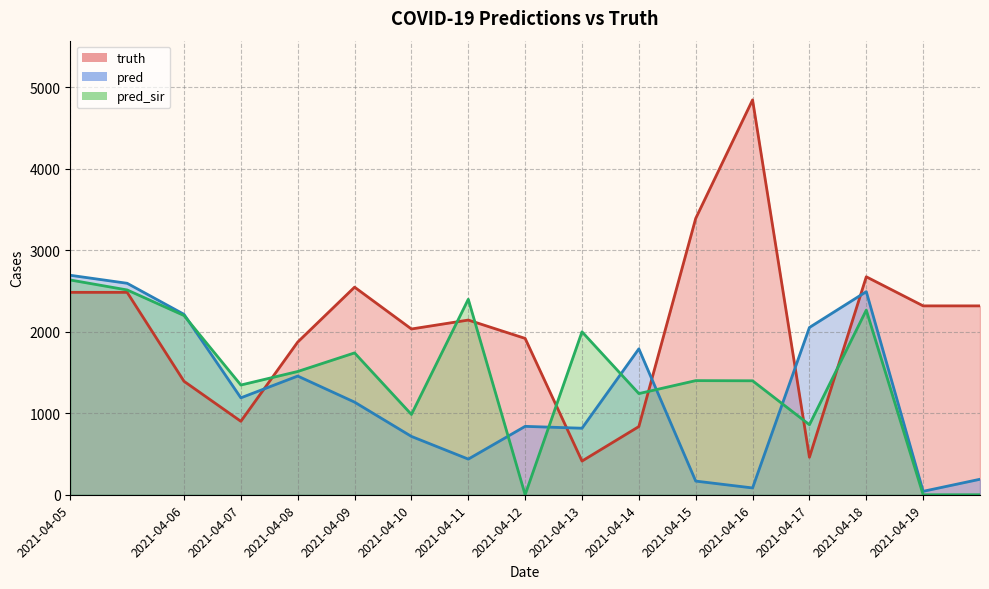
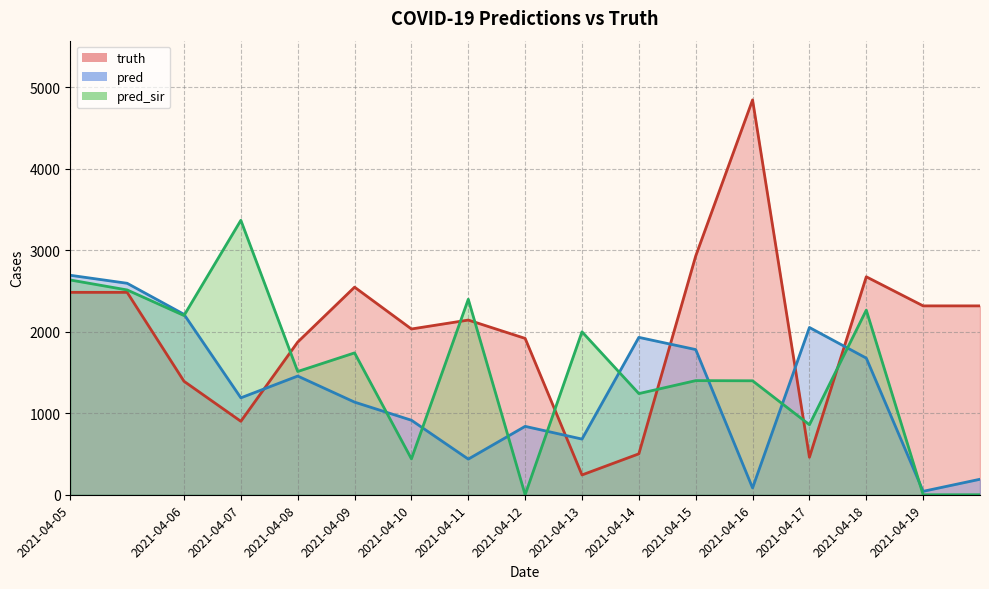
  {
    "truth": {
      "2021-04-06": 1400,
      "2021-04-07": 900,
      "2021-04-08": 1900,
      "2021-04-09": 2500,
      "2021-04-10": 2000,
      "2021-04-11": 2100,
      "2021-04-12": 1900,
-     "2021-04-13": 400,
-     "2021-04-14": 800,
-     "2021-04-15": 3400,
+     "2021-04-13": 200,
+     "2021-04-14": 500,
+     "2021-04-15": 2900,
      "2021-04-16": 4800,
      "2021-04-17": 500,
      "2021-04-18": 2700
    },
    "pred": {
      "2021-04-07": 1200,
      "2021-04-08": 1500,
      "2021-04-09": 1100,
-     "2021-04-10": 700,
+     "2021-04-10": 900,
      "2021-04-11": 400,
      "2021-04-12": 800,
-     "2021-04-13": 800,
-     "2021-04-14": 1800,
-     "2021-04-15": 200,
+     "2021-04-13": 700,
+     "2021-04-14": 1900,
+     "2021-04-15": 1800,
      "2021-04-16": 100,
      "2021-04-17": 2100,
-     "2021-04-18": 2500
+     "2021-04-18": 1700
    },
    "pred_sir": {
-     "2021-04-07": 1300,
+     "2021-04-07": 3400,
      "2021-04-08": 1500,
      "2021-04-09": 1700,
-     "2021-04-10": 1000,
+     "2021-04-10": 400,
      "2021-04-11": 2400,
      "2021-04-12": 0,
      "2021-04-13": 2000,
      "2021-04-14": 1200,
      "2021-04-15": 1400,
      "2021-04-16": 1400,
      "2021-04-17": 900,
      "2021-04-18": 2300
    }
  }
